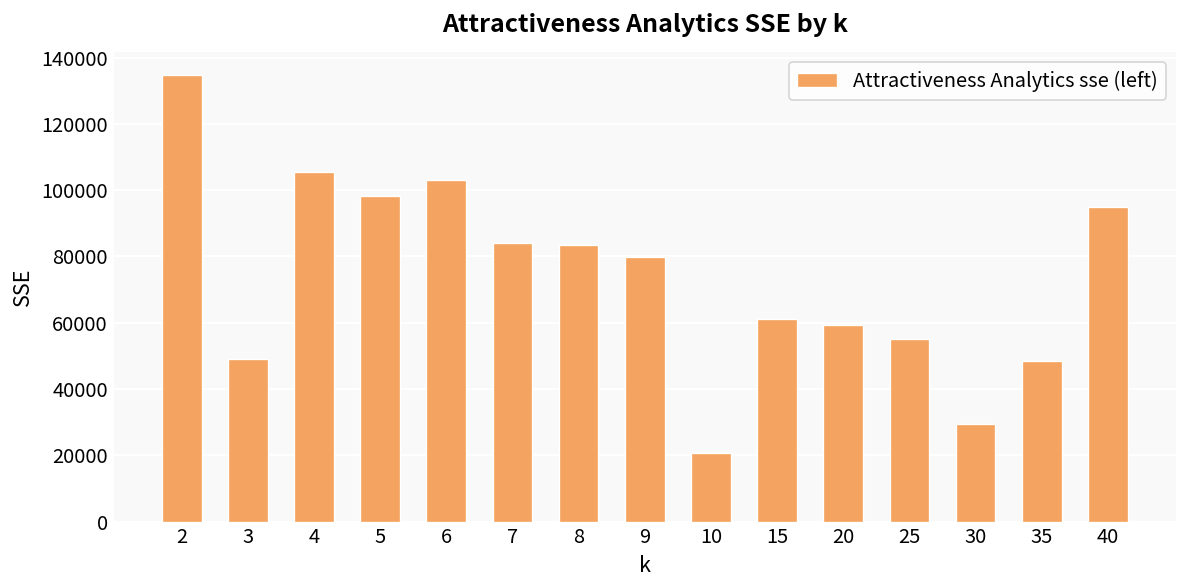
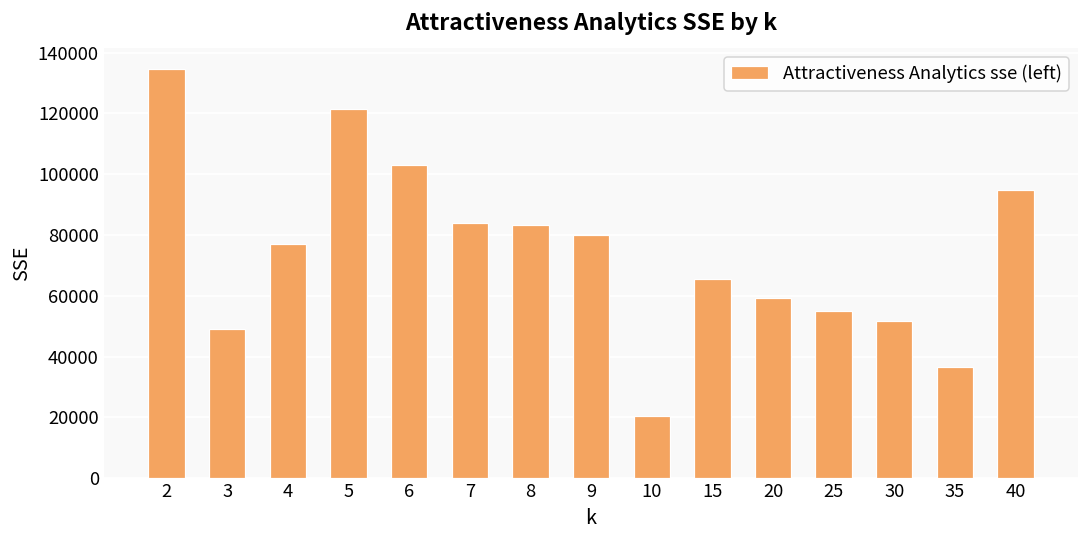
  {
    "2": 135000,
    "3": 49000,
-   "4": 106000,
-   "5": 98000,
+   "4": 77000,
+   "5": 122000,
    "6": 103000,
    "7": 84000,
    "8": 83000,
    "9": 80000,
    "10": 21000,
-   "15": 61000,
+   "15": 66000,
    "20": 59000,
    "25": 55000,
-   "30": 29000,
-   "35": 49000,
+   "30": 52000,
+   "35": 36000,
    "40": 95000
  }
